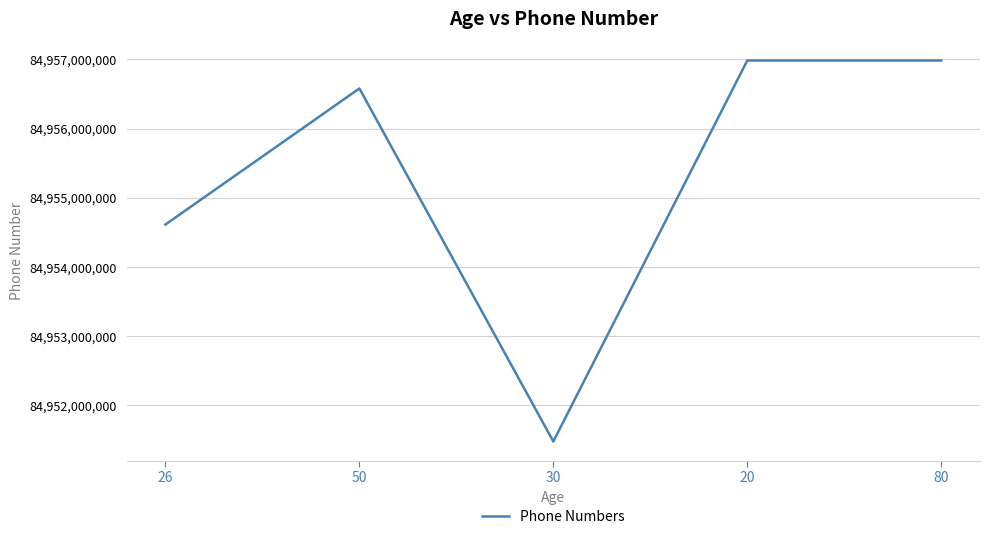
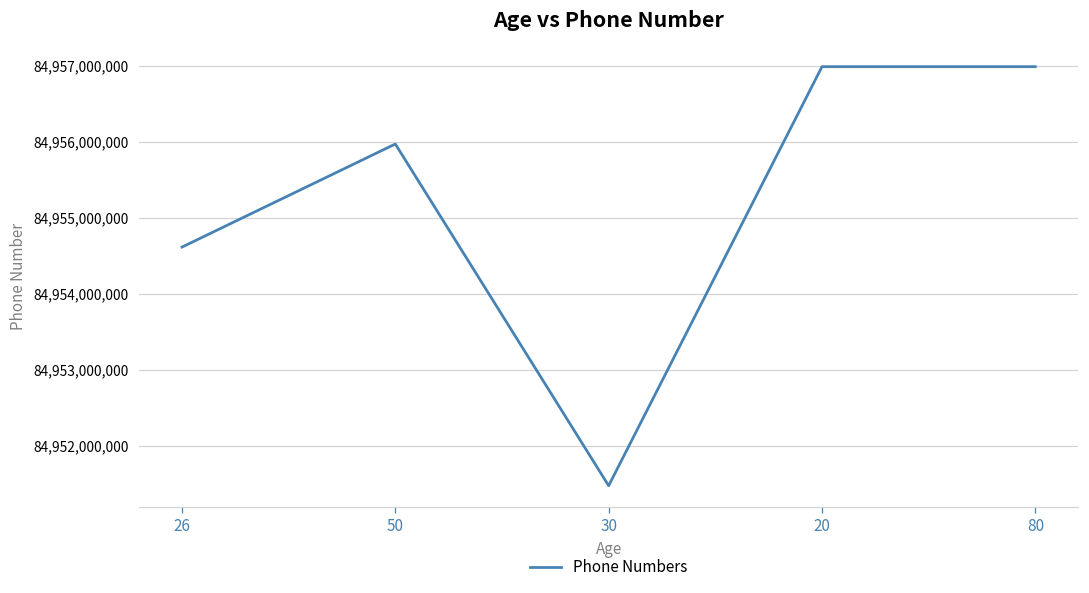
  {
    "26": "84,954,600,000",
-   "50": "84,956,600,000",
+   "50": "84,956,000,000",
    "30": "84,951,500,000",
    "20": "84,957,000,000",
    "80": "84,957,000,000"
  }
